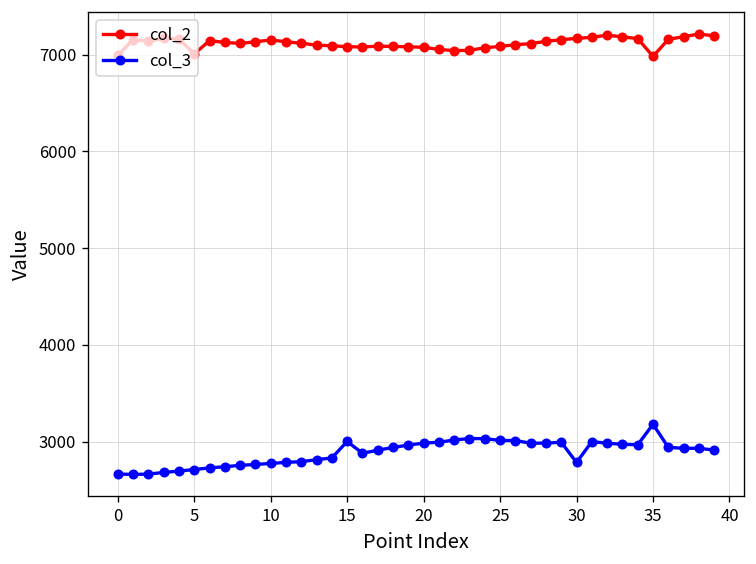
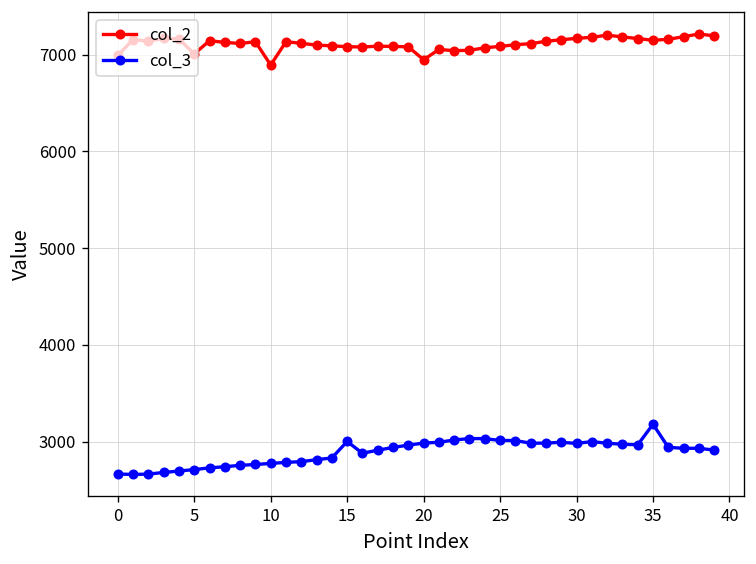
  {
    "col_2": {
-     "10": 7200,
+     "10": 6900,
      "15": 7100,
-     "20": 7100,
+     "20": 6900,
      "25": 7100,
      "30": 7200,
-     "35": 7000
+     "35": 7100
    },
    "col_3": {
      "0": 2700,
      "5": 2700,
      "10": 2800,
      "15": 3000,
      "20": 3000,
      "25": 3000,
-     "30": 2800,
+     "30": 3000,
      "35": 3200
    }
  }
